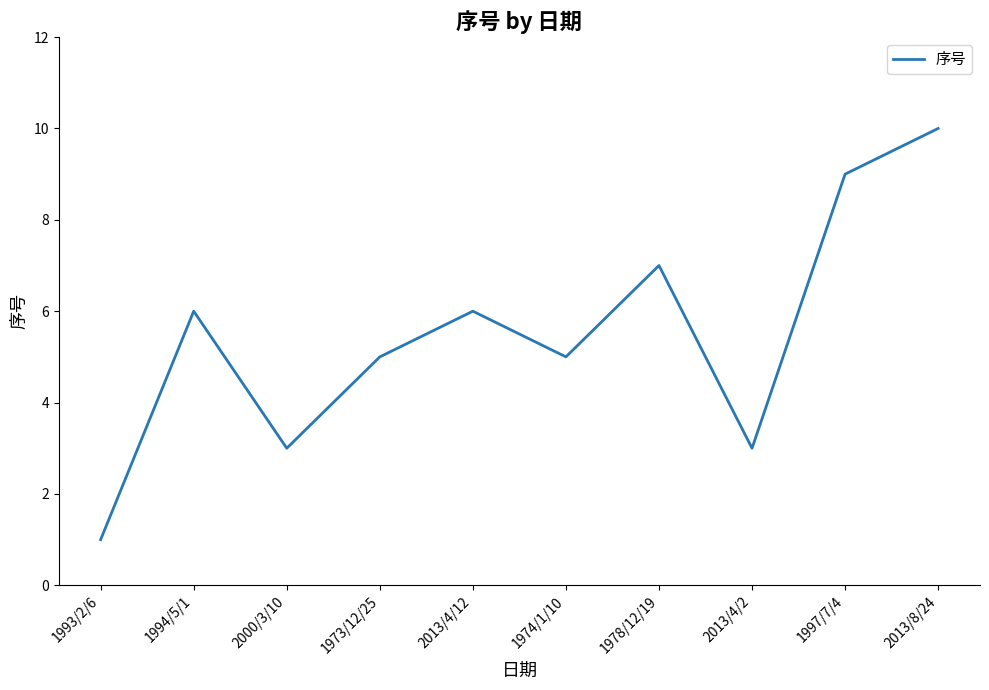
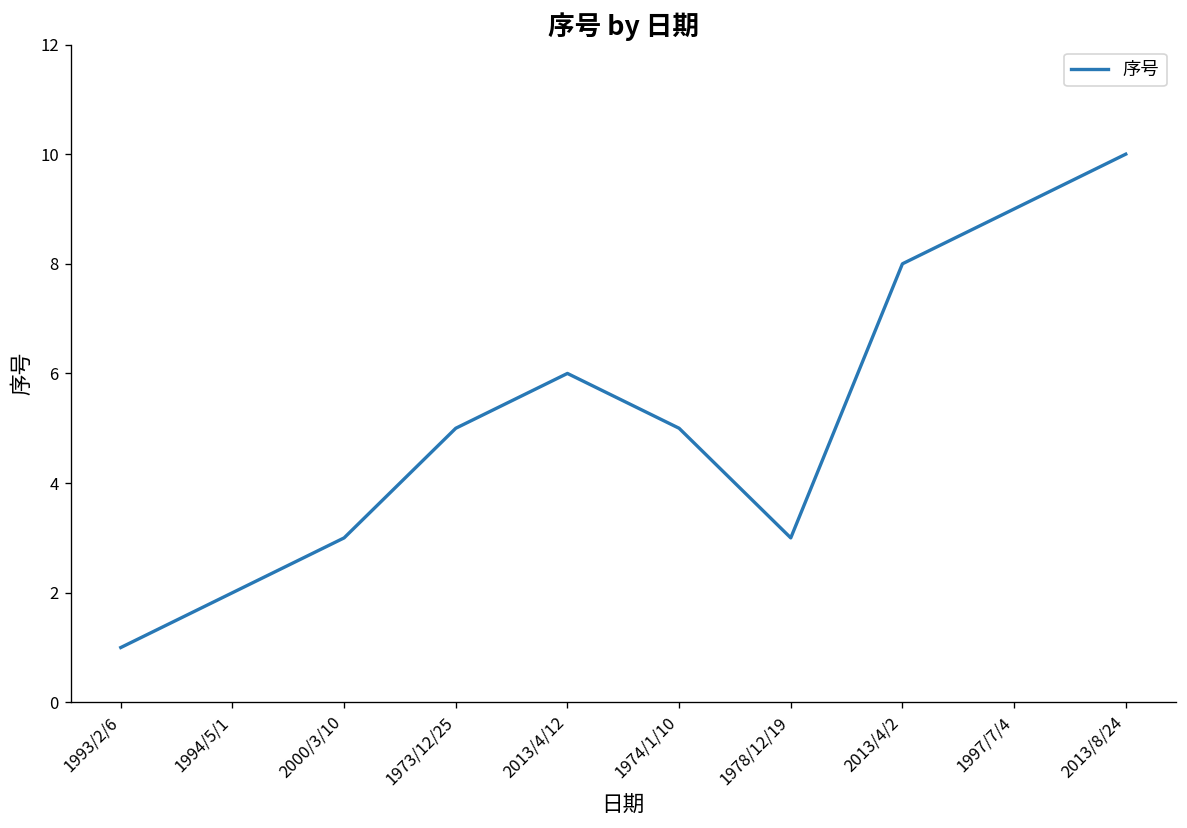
  {
    "1993/2/6": 1,
-   "1994/5/1": 6,
+   "1994/5/1": 2,
    "2000/3/10": 3,
    "1973/12/25": 5,
    "2013/4/12": 6,
    "1974/1/10": 5,
-   "1978/12/19": 7,
-   "2013/4/2": 3,
+   "1978/12/19": 3,
+   "2013/4/2": 8,
    "1997/7/4": 9,
    "2013/8/24": 10
  }
